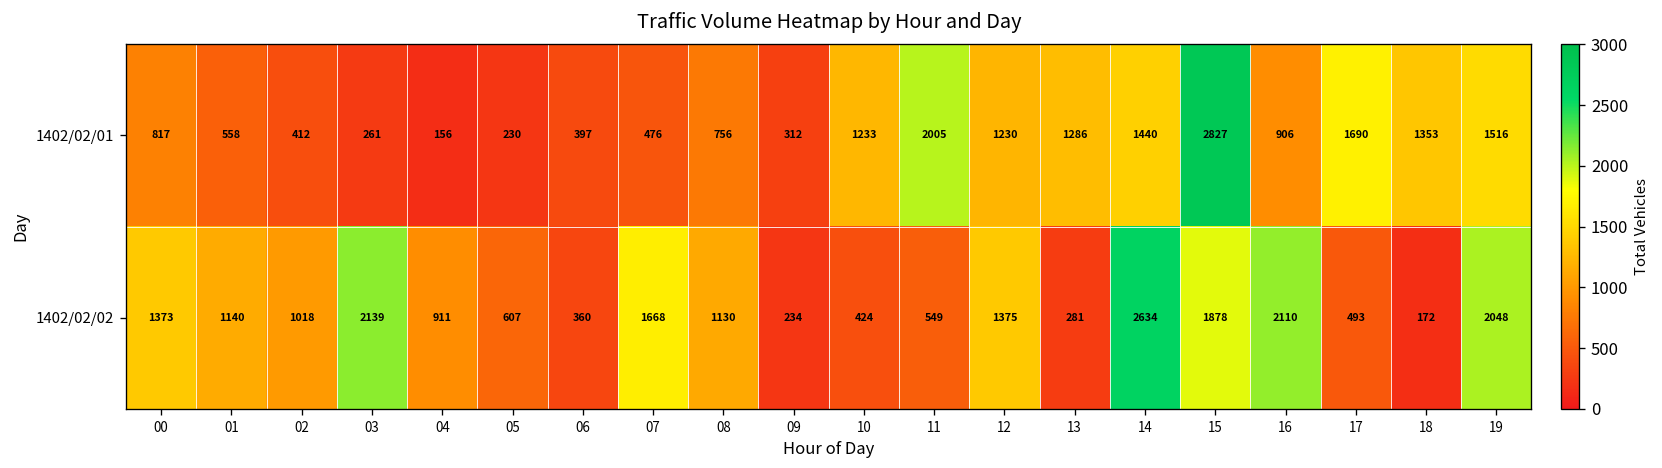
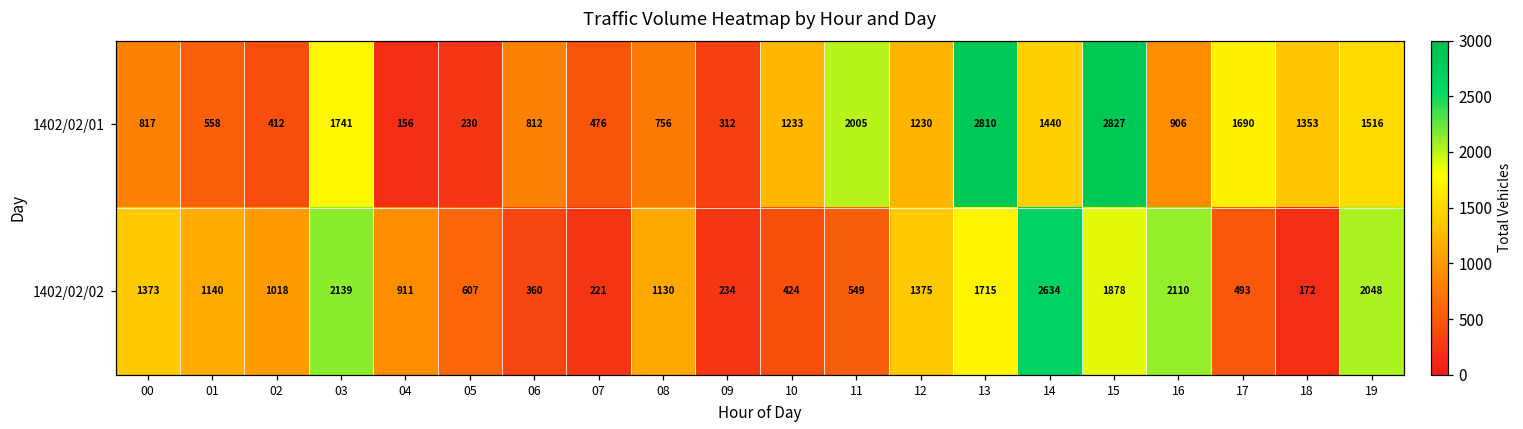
  {
    "1402/02/01": {
      "00": 817,
      "01": 558,
      "02": 412,
-     "03": 261,
+     "03": 1741,
      "04": 156,
      "05": 230,
-     "06": 397,
+     "06": 812,
      "07": 476,
      "08": 756,
      "09": 312,
      "10": 1233,
      "11": 2005,
      "12": 1230,
-     "13": 1286,
+     "13": 2810,
      "14": 1440,
      "15": 2827,
      "16": 906,
      "17": 1690,
      "18": 1353,
      "19": 1516
    },
    "1402/02/02": {
      "00": 1373,
      "01": 1140,
      "02": 1018,
      "03": 2139,
      "04": 911,
      "05": 607,
      "06": 360,
-     "07": 1668,
+     "07": 221,
      "08": 1130,
      "09": 234,
      "10": 424,
      "11": 549,
      "12": 1375,
-     "13": 281,
+     "13": 1715,
      "14": 2634,
      "15": 1878,
      "16": 2110,
      "17": 493,
      "18": 172,
      "19": 2048
    }
  }
